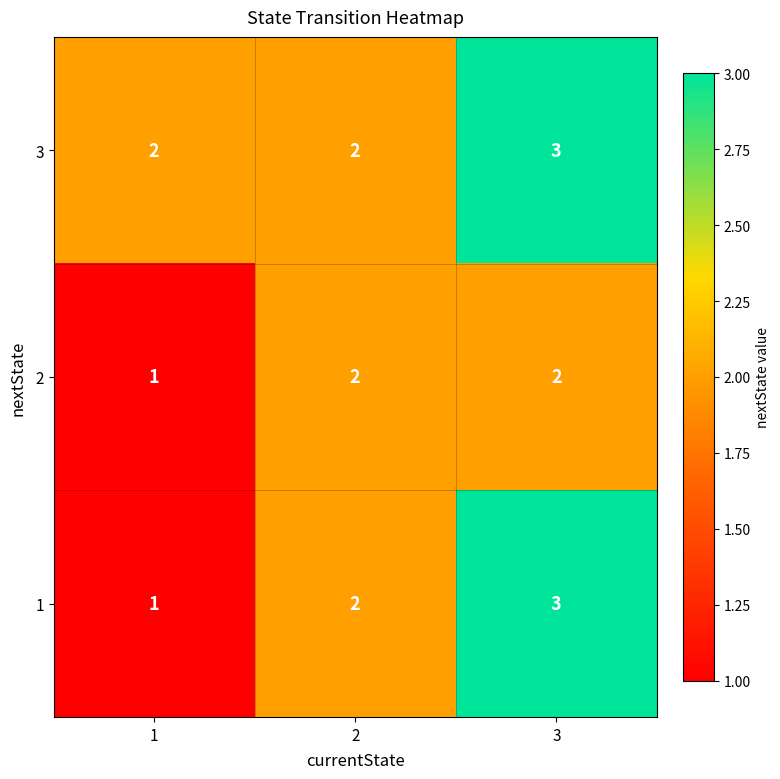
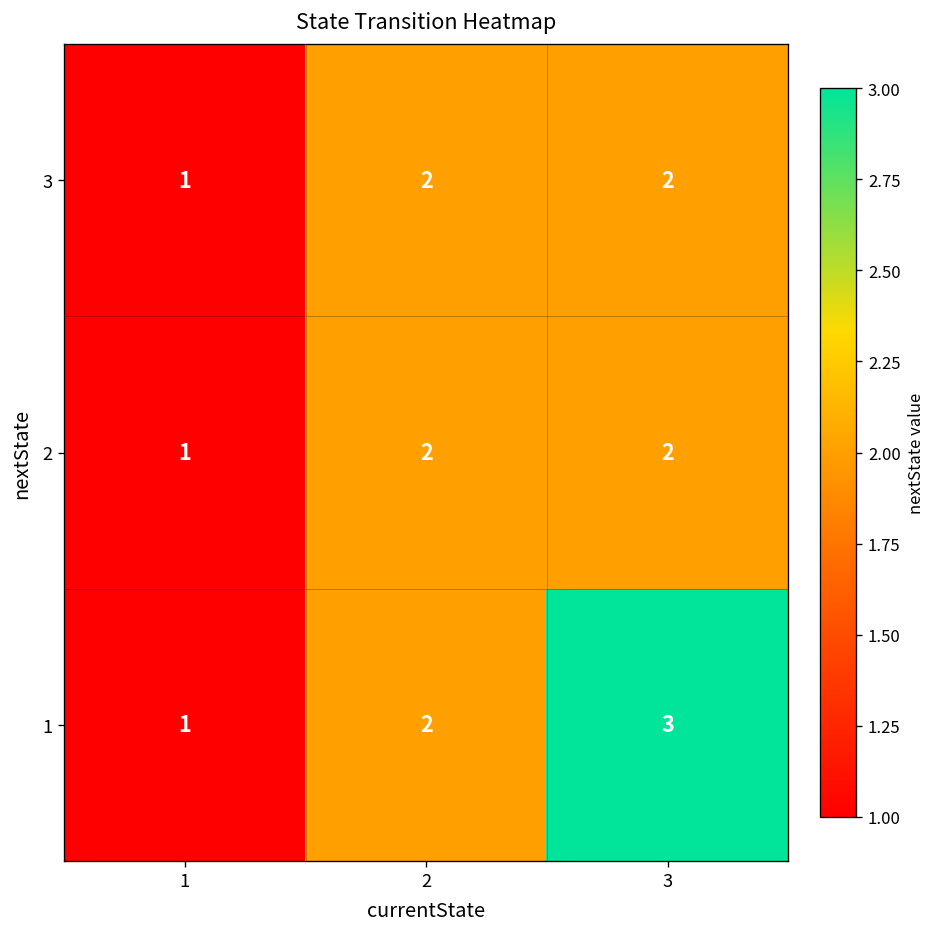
  {
    "3": {
-     "1": 2,
+     "1": 1,
      "2": 2,
-     "3": 3
+     "3": 2
    },
    "2": {
      "1": 1,
      "2": 2,
      "3": 2
    },
    "1": {
      "1": 1,
      "2": 2,
      "3": 3
    }
  }
